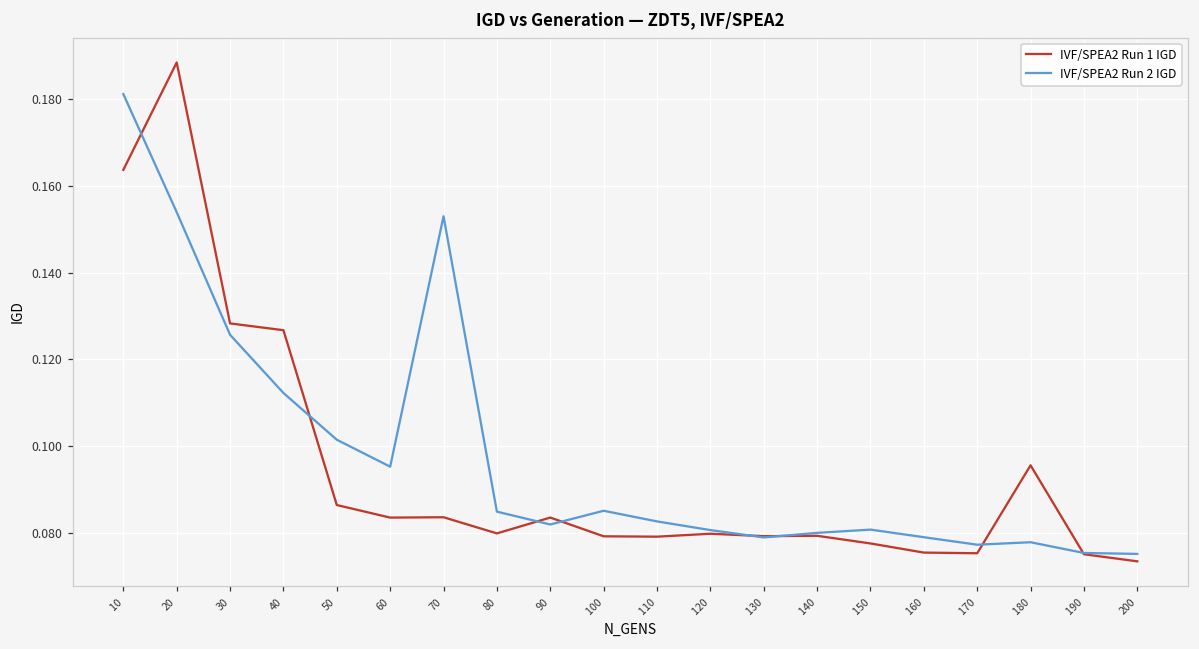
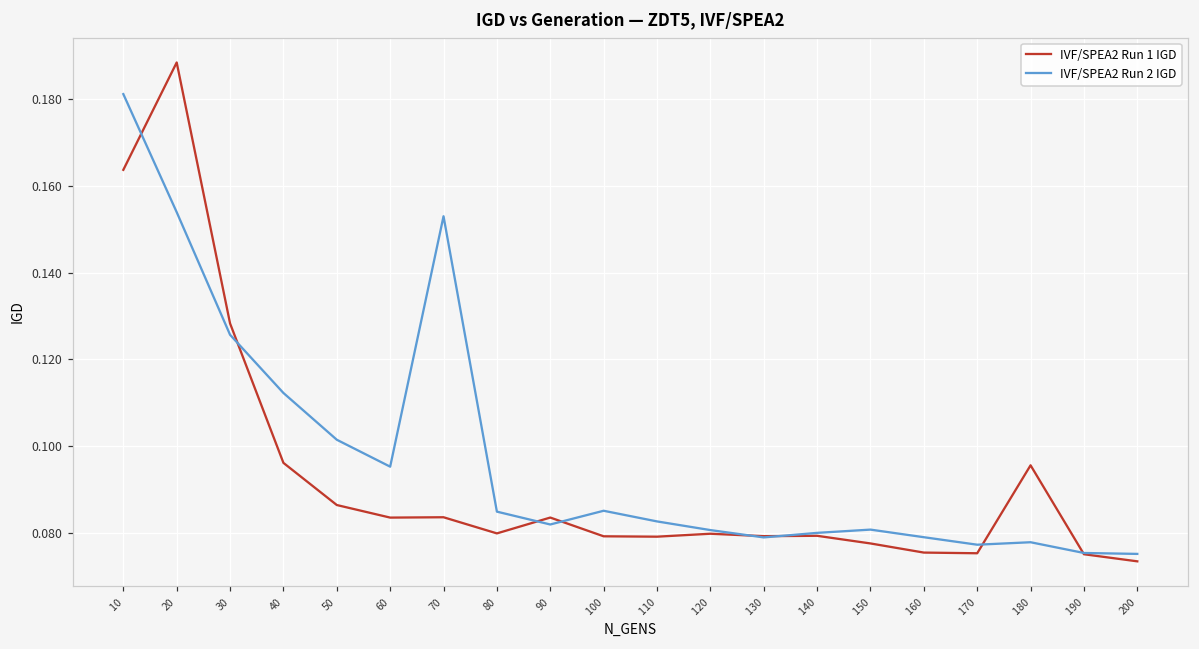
  {
    "IVF/SPEA2 Run 1 IGD": {
      "10": 0.164,
      "20": 0.188,
      "30": 0.128,
-     "40": 0.127,
+     "40": 0.096,
      "50": 0.086,
      "60": 0.083,
      "70": 0.084,
      "80": 0.080,
      "90": 0.084,
      "100": 0.079,
      "110": 0.079,
      "120": 0.080,
      "140": 0.079,
      "150": 0.078,
      "160": 0.075,
      "170": 0.075,
      "180": 0.096,
      "200": 0.073
    },
    "IVF/SPEA2 Run 2 IGD": {
      "10": 0.181,
      "20": 0.154,
      "30": 0.126,
      "40": 0.112,
      "50": 0.101,
      "60": 0.095,
      "70": 0.153,
      "80": 0.085,
      "90": 0.082,
      "100": 0.085,
      "110": 0.083,
      "120": 0.081,
      "140": 0.080,
      "150": 0.081,
      "160": 0.079,
      "170": 0.077,
      "180": 0.078,
      "200": 0.075
    }
  }
